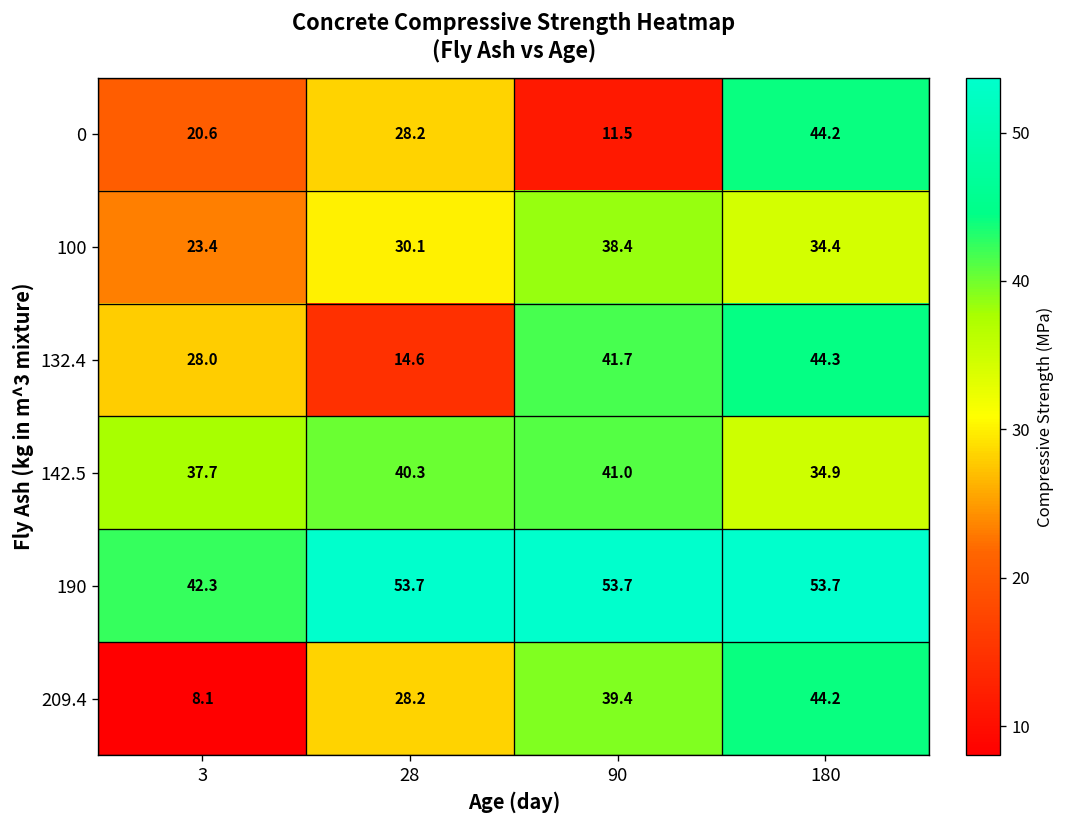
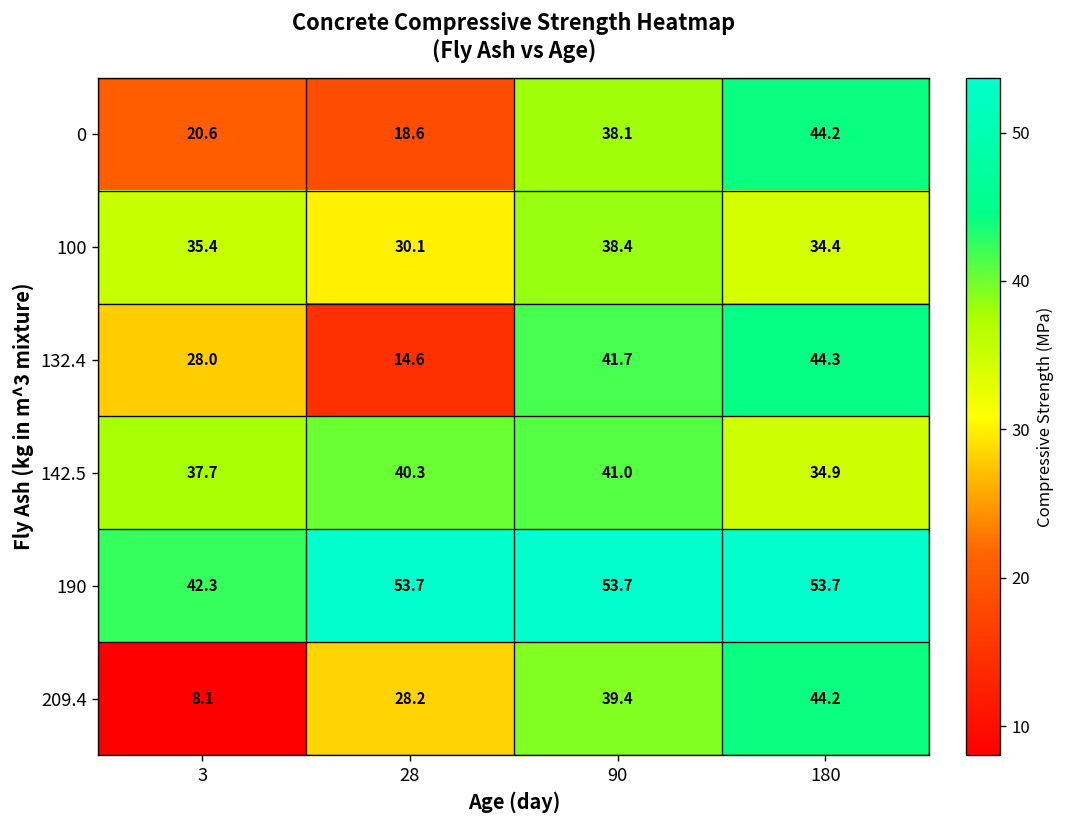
  {
    "0": {
      "3": 20.6,
-     "28": 28.2,
-     "90": 11.5,
+     "28": 18.6,
+     "90": 38.1,
      "180": 44.2
    },
    "100": {
-     "3": 23.4,
+     "3": 35.4,
      "28": 30.1,
      "90": 38.4,
      "180": 34.4
    },
    "132.4": {
      "3": 28.0,
      "28": 14.6,
      "90": 41.7,
      "180": 44.3
    },
    "142.5": {
      "3": 37.7,
      "28": 40.3,
      "90": 41.0,
      "180": 34.9
    },
    "190": {
      "3": 42.3,
      "28": 53.7,
      "90": 53.7,
      "180": 53.7
    },
    "209.4": {
      "3": 8.1,
      "28": 28.2,
      "90": 39.4,
      "180": 44.2
    }
  }
